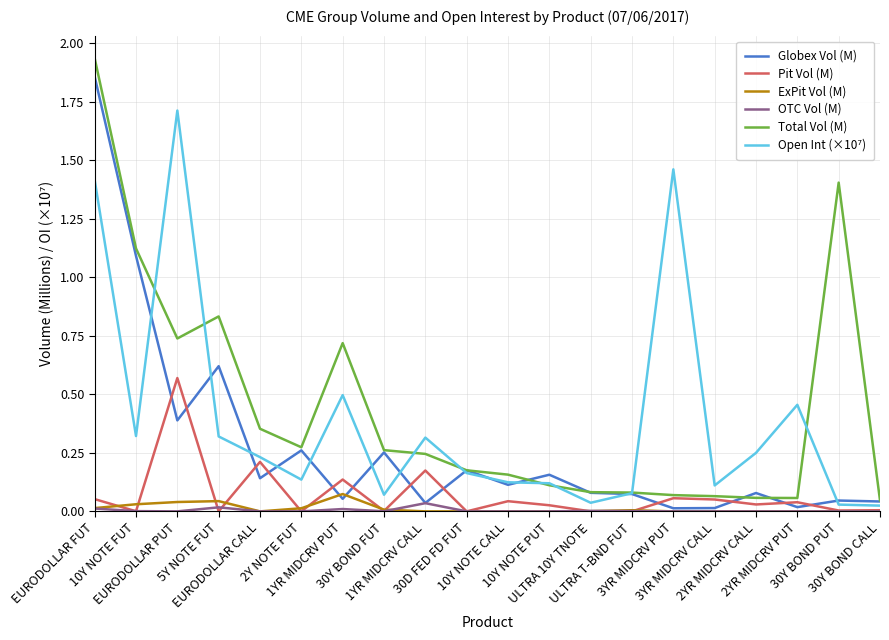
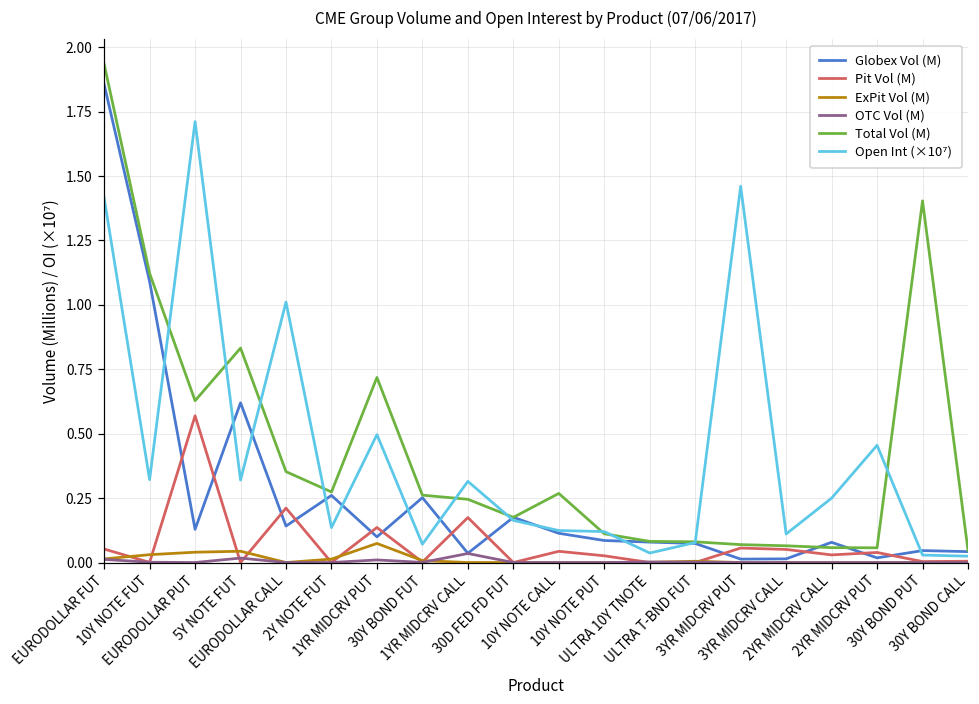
  {
    "Globex Vol (M)": {
      "EURODOLLAR FUT": 1.86,
      "10Y NOTE FUT": 1.09,
-     "EURODOLLAR PUT": 0.39,
+     "EURODOLLAR PUT": 0.13,
      "5Y NOTE FUT": 0.62,
      "EURODOLLAR CALL": 0.14,
      "2Y NOTE FUT": 0.26,
-     "1YR MIDCRV PUT": 0.05,
-     "10Y NOTE PUT": 0.16,
+     "1YR MIDCRV PUT": 0.10,
+     "10Y NOTE PUT": 0.09,
      "3YR MIDCRV PUT": 0.01,
      "3YR MIDCRV CALL": 0.01,
      "2YR MIDCRV CALL": 0.08,
      "2YR MIDCRV PUT": 0.02,
      "30Y BOND PUT": 0.05
    },
    "Pit Vol (M)": {
      "EURODOLLAR FUT": 0.05,
      "EURODOLLAR PUT": 0.57,
      "5Y NOTE FUT": 0.00,
      "EURODOLLAR CALL": 0.21,
      "1YR MIDCRV PUT": 0.14,
      "1YR MIDCRV CALL": 0.17,
      "10Y NOTE CALL": 0.04,
      "10Y NOTE PUT": 0.03,
      "3YR MIDCRV PUT": 0.06,
      "3YR MIDCRV CALL": 0.05,
      "2YR MIDCRV CALL": 0.03,
      "2YR MIDCRV PUT": 0.04
    },
    "ExPit Vol (M)": {
      "10Y NOTE FUT": 0.03,
      "EURODOLLAR PUT": 0.04,
      "5Y NOTE FUT": 0.04,
      "2Y NOTE FUT": 0.01,
      "1YR MIDCRV PUT": 0.07,
      "1YR MIDCRV CALL": 0.00
    },
    "OTC Vol (M)": {
      "EURODOLLAR PUT": 0.00,
      "5Y NOTE FUT": 0.02,
      "1YR MIDCRV PUT": 0.01
    },
    "Total Vol (M)": {
      "EURODOLLAR FUT": 1.93,
      "10Y NOTE FUT": 1.12,
-     "EURODOLLAR PUT": 0.74,
+     "EURODOLLAR PUT": 0.63,
      "5Y NOTE FUT": 0.83,
      "EURODOLLAR CALL": 0.35,
      "2Y NOTE FUT": 0.27,
      "1YR MIDCRV PUT": 0.72,
      "1YR MIDCRV CALL": 0.25,
-     "10Y NOTE CALL": 0.16,
+     "10Y NOTE CALL": 0.27,
      "3YR MIDCRV PUT": 0.07,
      "3YR MIDCRV CALL": 0.06,
      "2YR MIDCRV CALL": 0.06,
      "2YR MIDCRV PUT": 0.06,
      "30Y BOND PUT": 1.40
    },
    "Open Int (×10⁷)": {
      "EURODOLLAR FUT": 1.41,
      "10Y NOTE FUT": 0.32,
      "EURODOLLAR PUT": 1.71,
      "5Y NOTE FUT": 0.32,
-     "EURODOLLAR CALL": 0.23,
+     "EURODOLLAR CALL": 1.01,
      "2Y NOTE FUT": 0.14,
      "1YR MIDCRV PUT": 0.50,
      "30Y BOND FUT": 0.07,
      "1YR MIDCRV CALL": 0.32,
      "30D FED FD FUT": 0.16,
      "ULTRA 10Y TNOTE": 0.04,
      "3YR MIDCRV PUT": 1.46,
      "3YR MIDCRV CALL": 0.11,
      "2YR MIDCRV CALL": 0.25,
      "2YR MIDCRV PUT": 0.46,
      "30Y BOND PUT": 0.03,
      "30Y BOND CALL": 0.02
    }
  }
